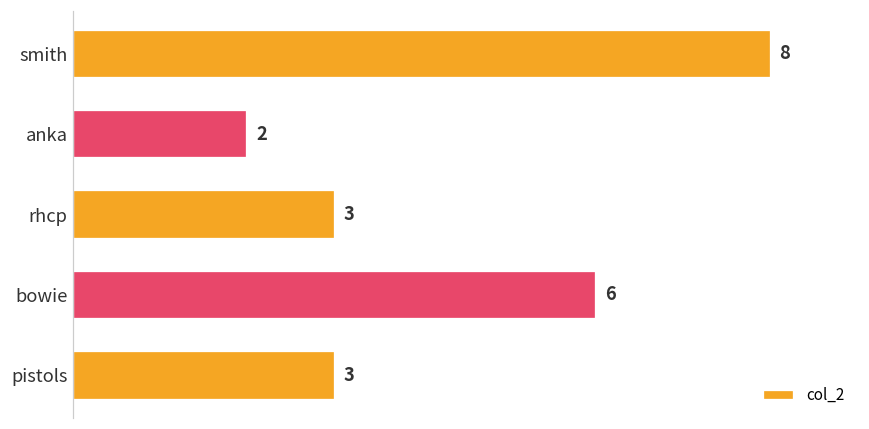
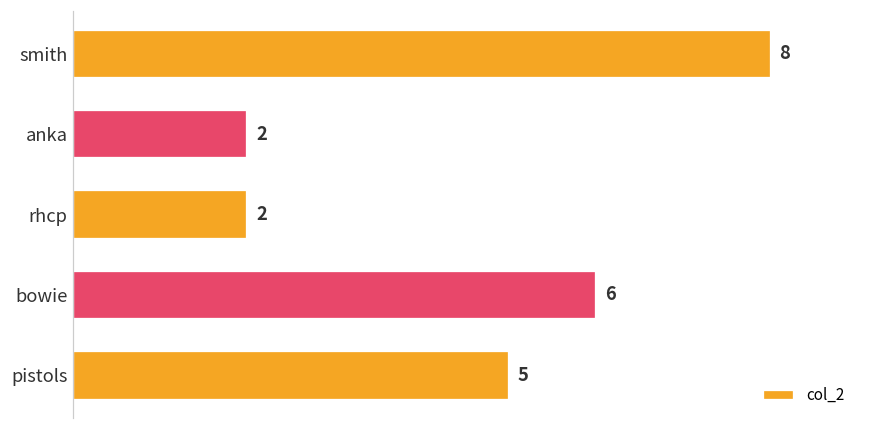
  {
    "smith": 8,
    "anka": 2,
-   "rhcp": 3,
+   "rhcp": 2,
    "bowie": 6,
-   "pistols": 3
+   "pistols": 5
  }
